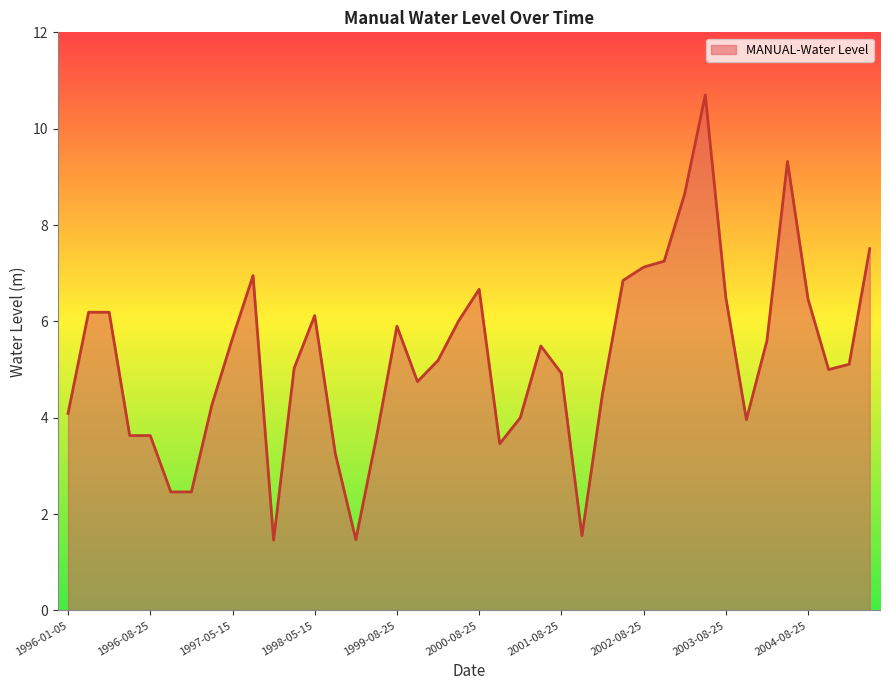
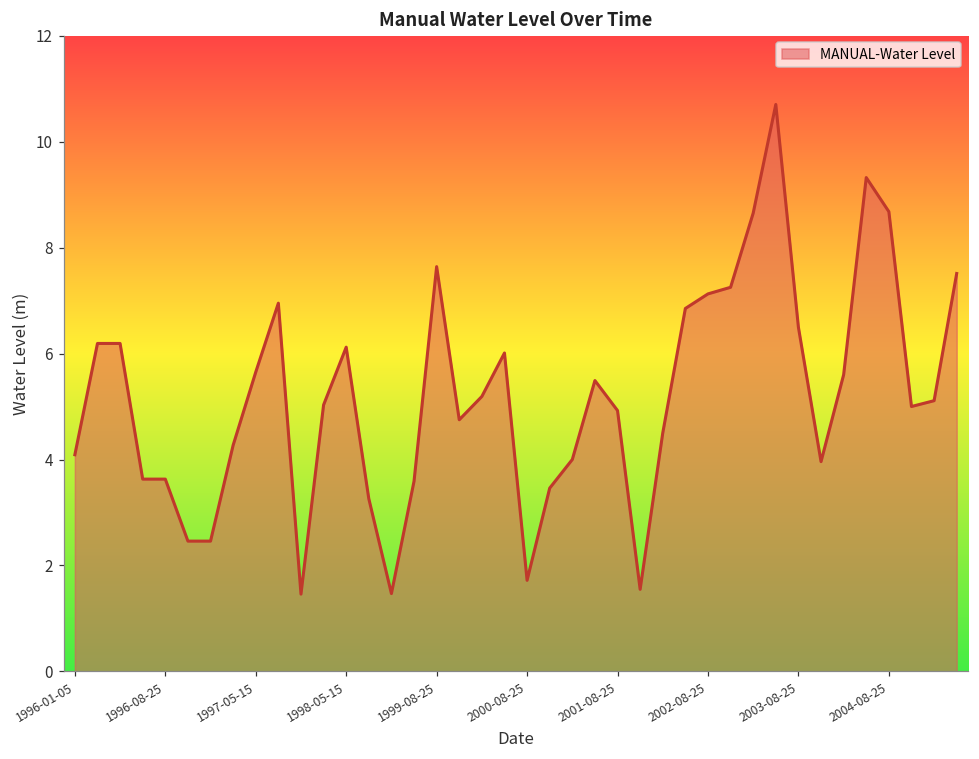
  {
    "1996-01-05": 4.1,
    "1996-08-25": 3.6,
    "1997-05-15": 5.7,
    "1998-05-15": 6.1,
-   "1999-08-25": 5.9,
-   "2000-08-25": 6.7,
+   "1999-08-25": 7.6,
+   "2000-08-25": 1.7,
    "2001-08-25": 4.9,
    "2002-08-25": 7.1,
    "2003-08-25": 6.5,
-   "2004-08-25": 6.5
+   "2004-08-25": 8.7
  }
